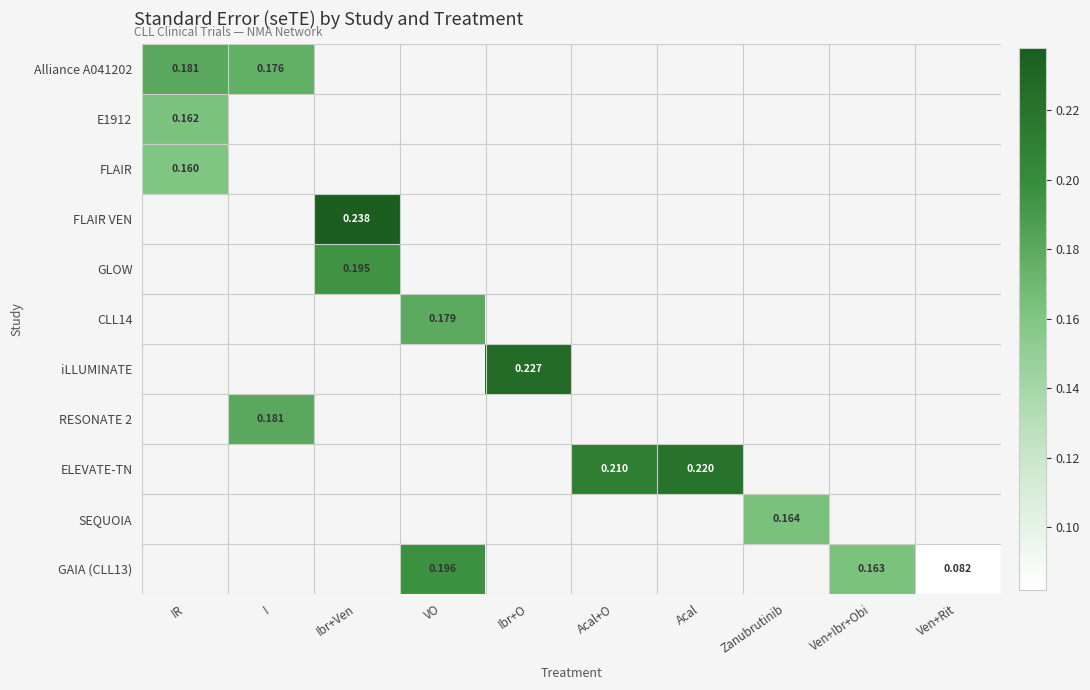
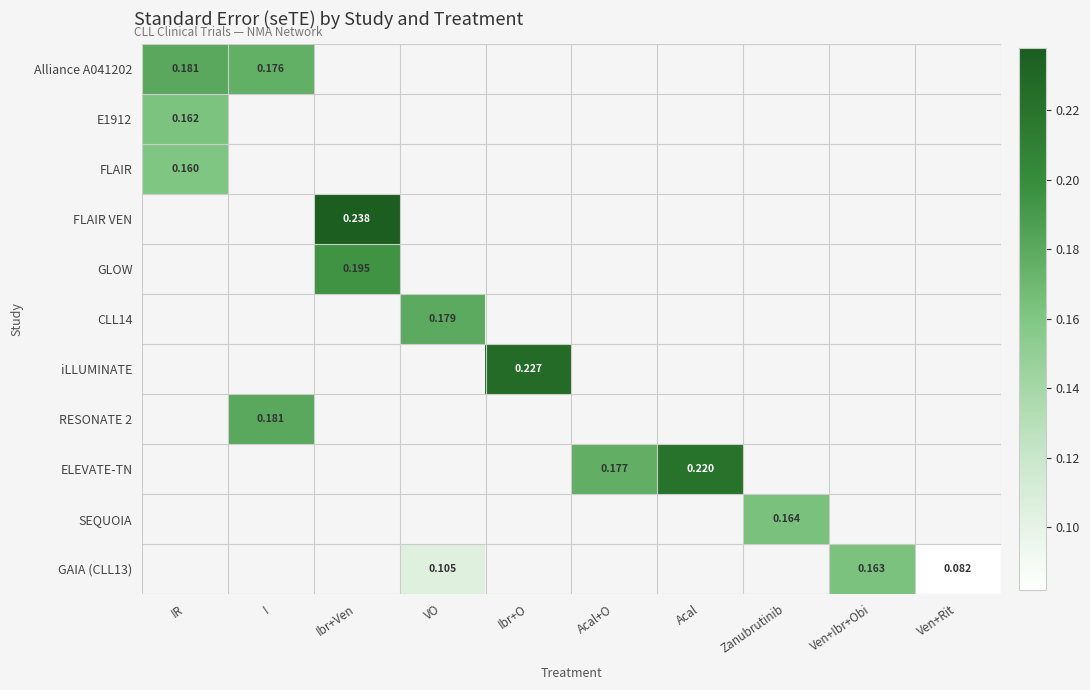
  {
    "Alliance A041202": {
      "IR": 0.181,
      "I": 0.176
    },
    "E1912": {
      "IR": 0.162
    },
    "FLAIR": {
      "IR": 0.160
    },
    "FLAIR VEN": {
      "Ibr+Ven": 0.238
    },
    "GLOW": {
      "Ibr+Ven": 0.195
    },
    "CLL14": {
      "VO": 0.179
    },
    "iLLUMINATE": {
      "Ibr+O": 0.227
    },
    "RESONATE 2": {
      "I": 0.181
    },
    "ELEVATE-TN": {
-     "Acal+O": 0.210,
+     "Acal+O": 0.177,
      "Acal": 0.220
    },
    "SEQUOIA": {
      "Zanubrutinib": 0.164
    },
    "GAIA (CLL13)": {
-     "VO": 0.196,
+     "VO": 0.105,
      "Ven+Ibr+Obi": 0.163,
      "Ven+Rit": 0.082
    }
  }
